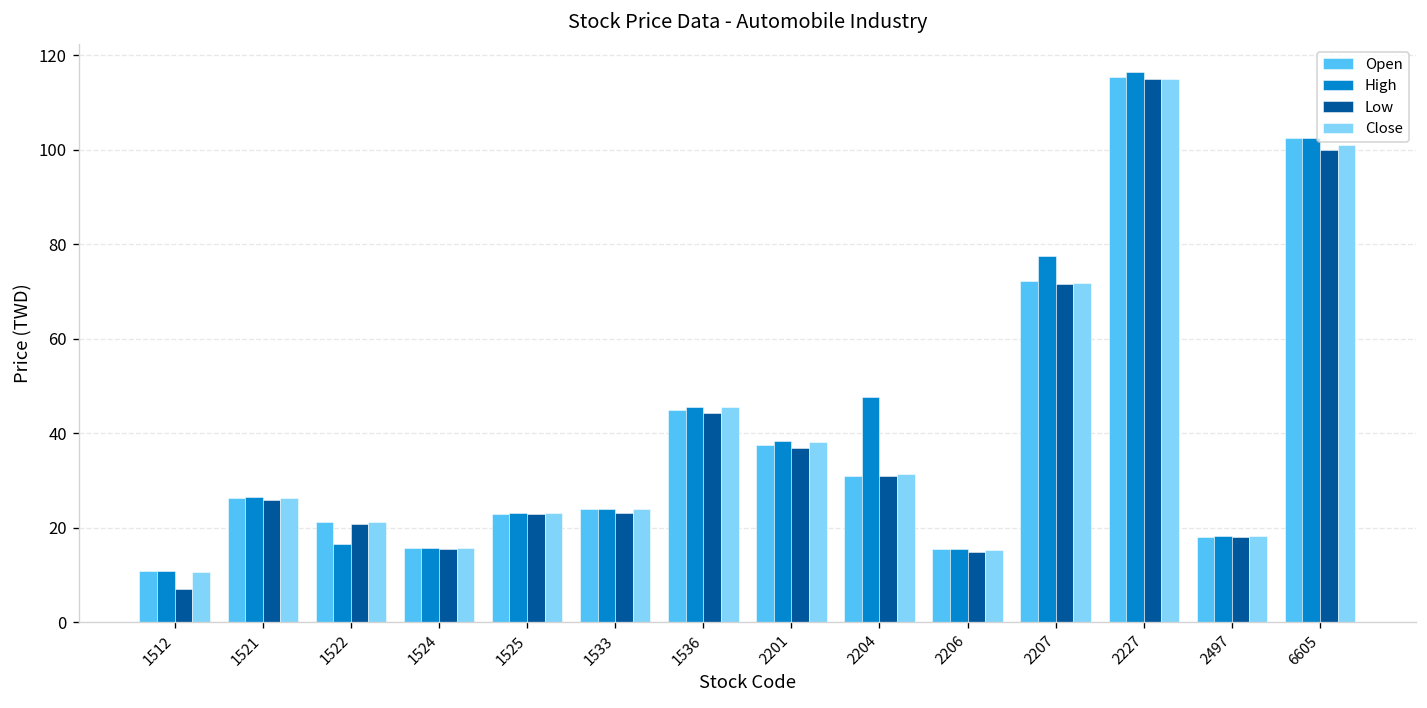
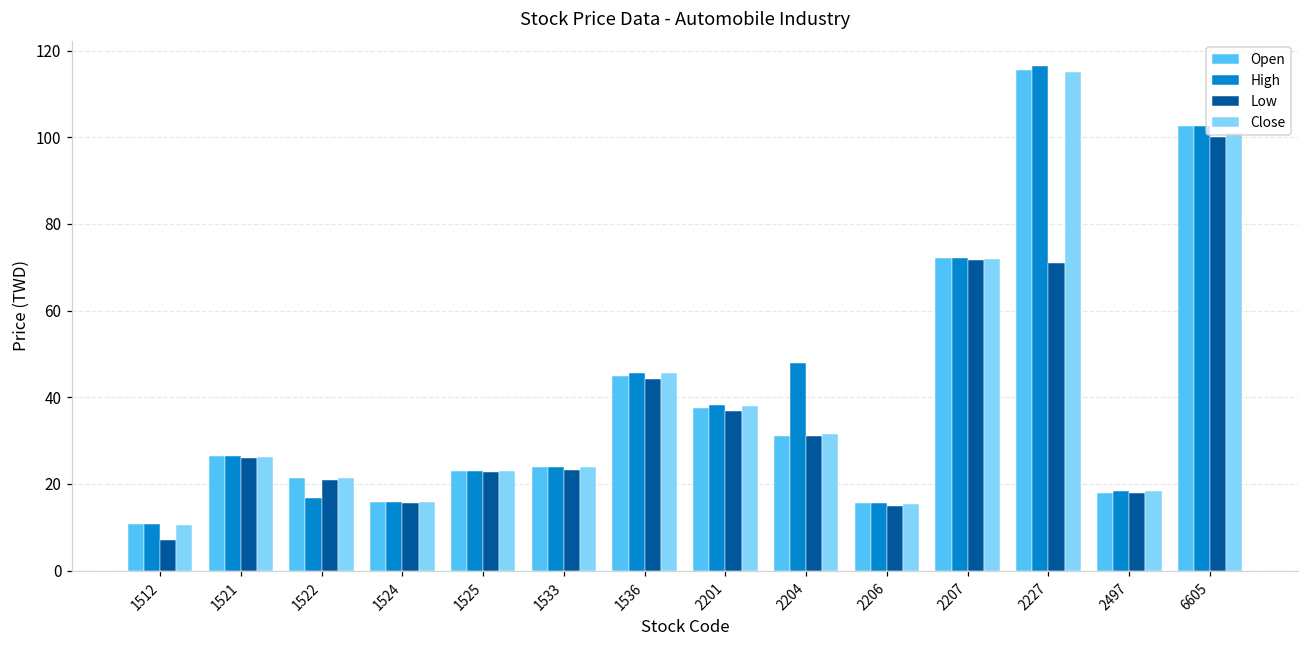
  {
    "High": {
      "1512": 11,
      "1521": 27,
      "1522": 17,
      "1524": 16,
      "1525": 23,
      "1533": 24,
      "1536": 46,
      "2201": 38,
      "2204": 48,
      "2206": 16,
-     "2207": 78,
+     "2207": 72,
      "2227": 117,
      "2497": 18,
      "6605": 103
    },
    "Low": {
      "1512": 7,
      "1521": 26,
      "1522": 21,
      "1524": 16,
      "1525": 23,
      "1533": 23,
      "1536": 44,
      "2201": 37,
      "2204": 31,
      "2206": 15,
      "2207": 72,
-     "2227": 115,
+     "2227": 71,
      "2497": 18,
      "6605": 100
    }
  }
